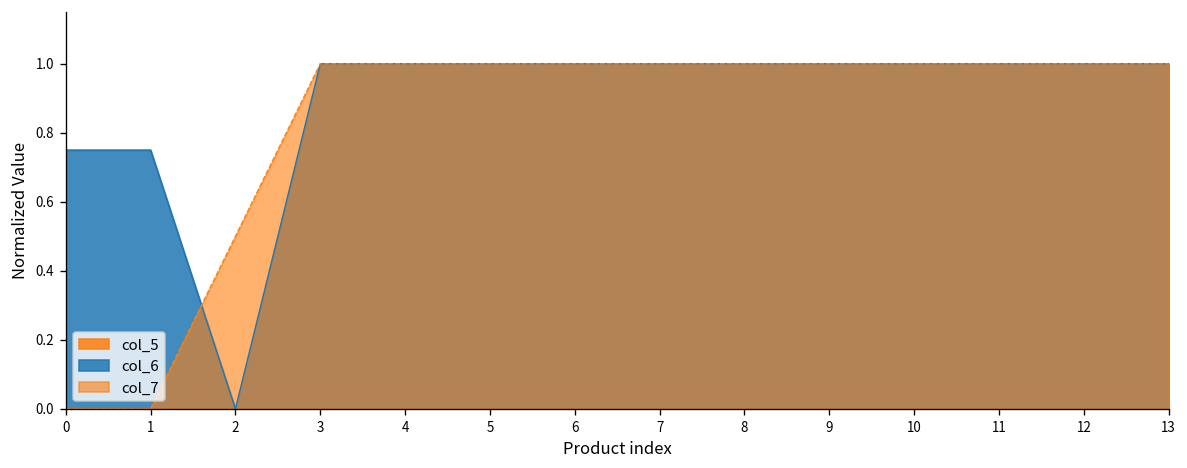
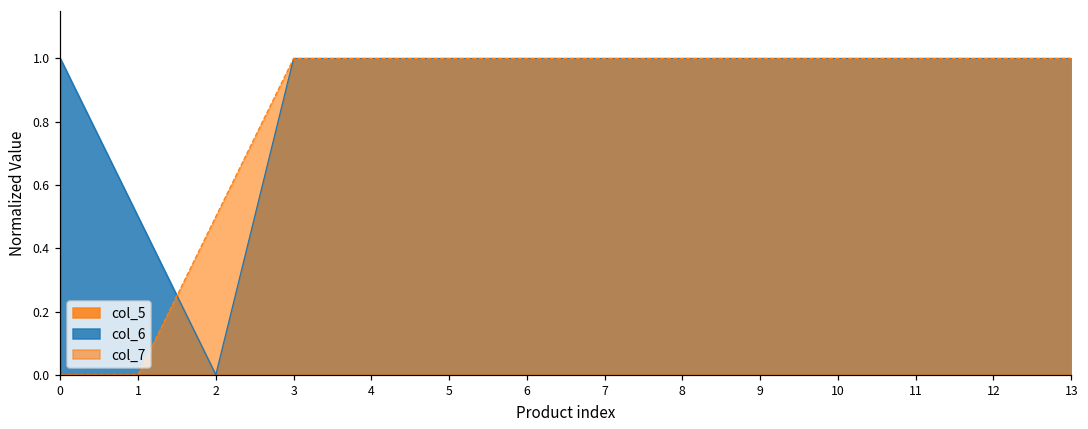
  {
    "col_6": {
-     "0": 0.75,
-     "1": 0.75
+     "0": 1.00,
+     "1": 0.50
    }
  }
